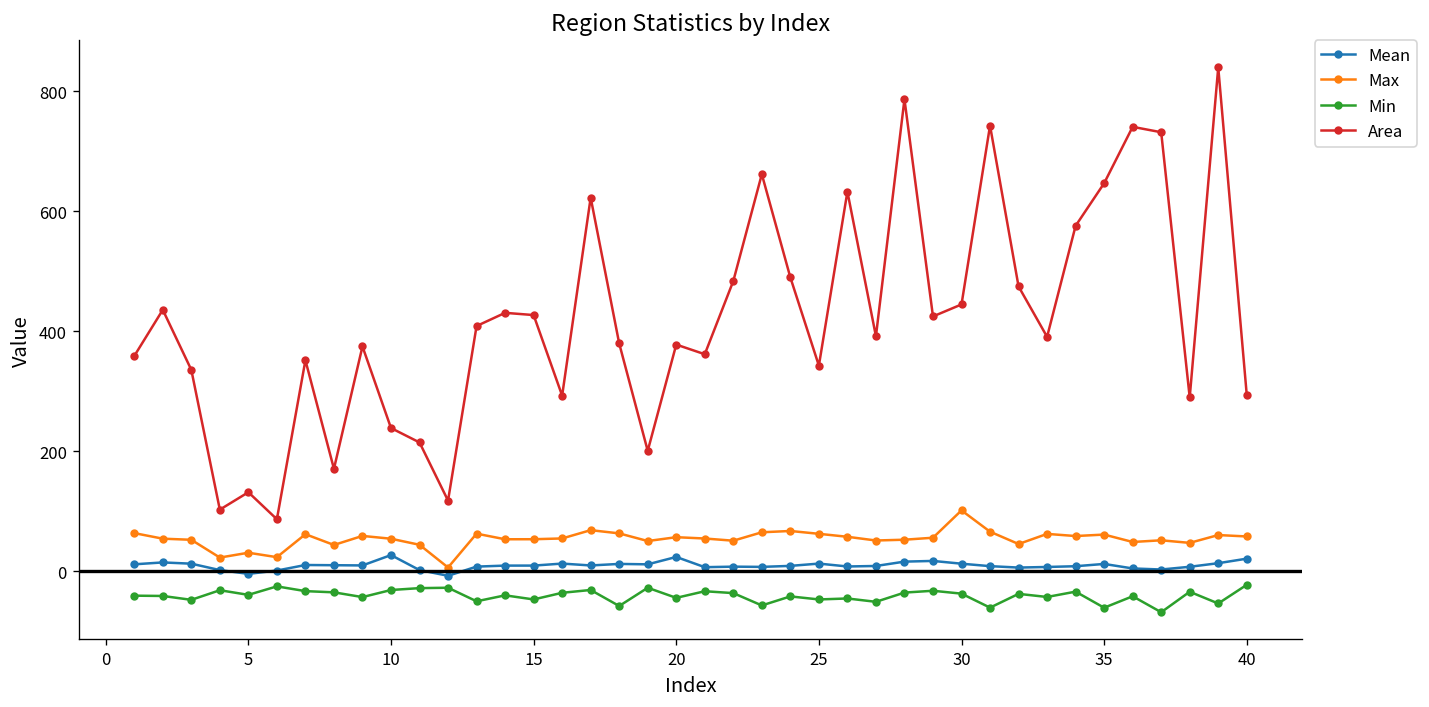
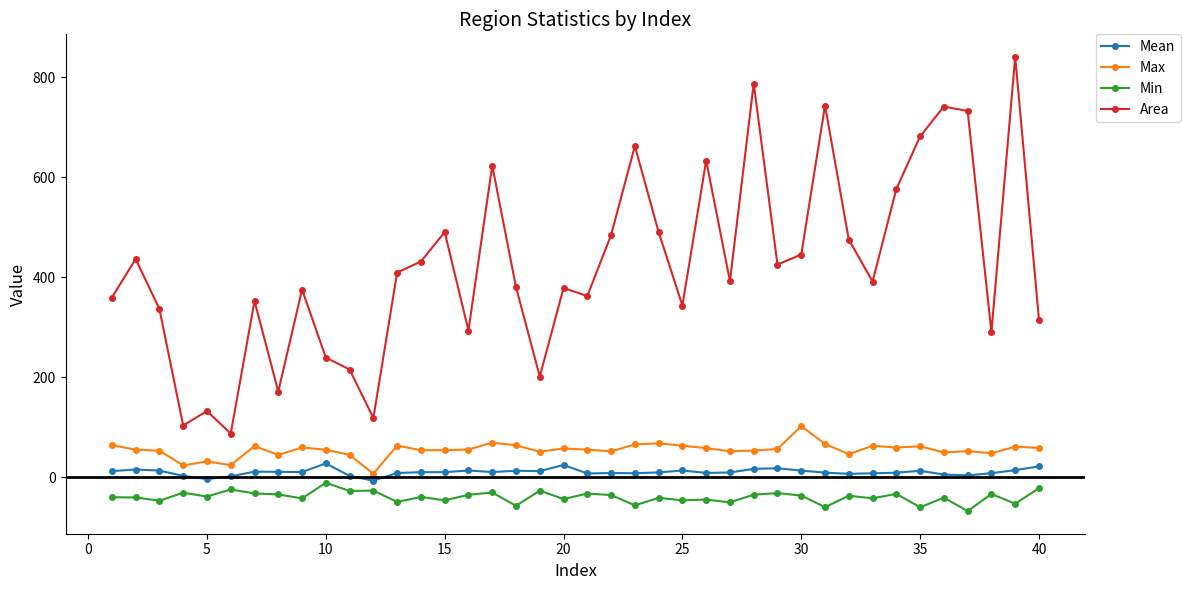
  {
    "Mean": {
      "5": 0,
      "10": 30,
      "15": 10,
      "20": 20,
      "25": 10,
      "30": 10,
      "35": 10,
      "40": 20
    },
    "Max": {
      "5": 30,
      "10": 50,
      "15": 50,
      "20": 60,
      "25": 60,
      "30": 100,
      "35": 60,
      "40": 60
    },
    "Min": {
      "5": -40,
-     "10": -30,
+     "10": -10,
      "15": -50,
      "20": -40,
      "25": -50,
      "30": -40,
      "35": -60,
      "40": -20
    },
    "Area": {
      "5": 130,
      "10": 240,
-     "15": 430,
+     "15": 490,
      "20": 380,
      "25": 340,
      "30": 450,
-     "35": 650,
-     "40": 290
+     "35": 680,
+     "40": 310
    }
  }
